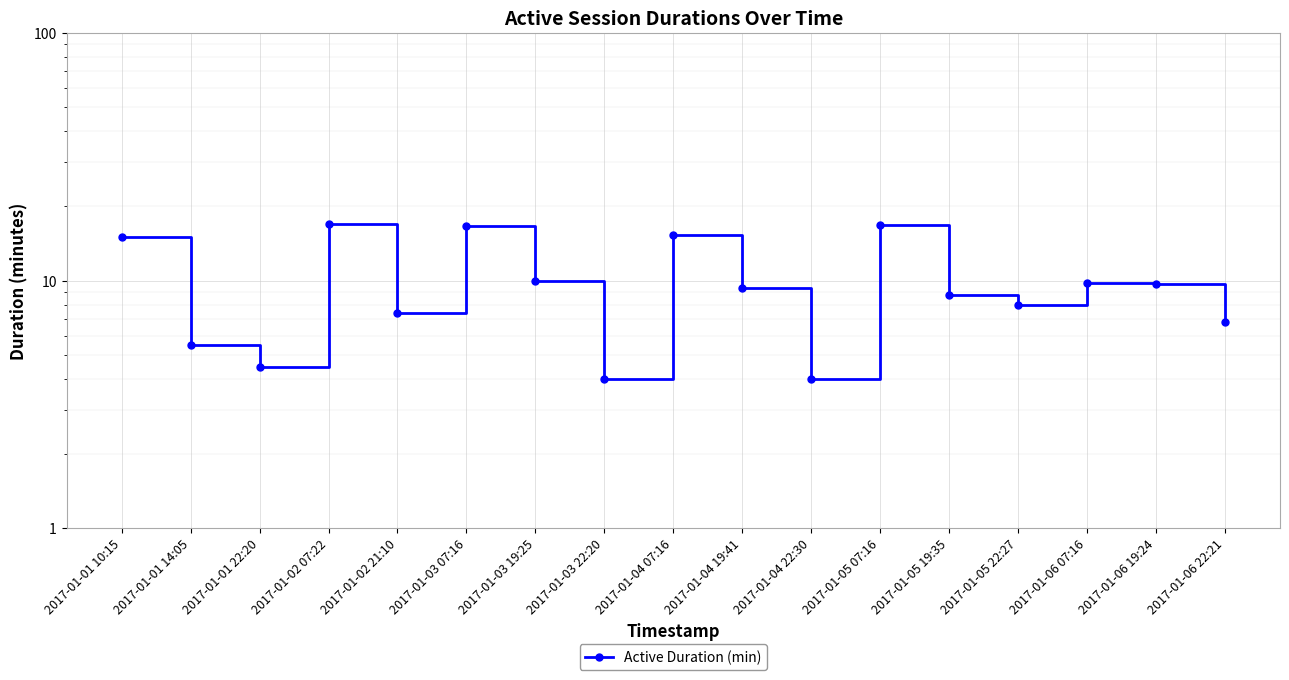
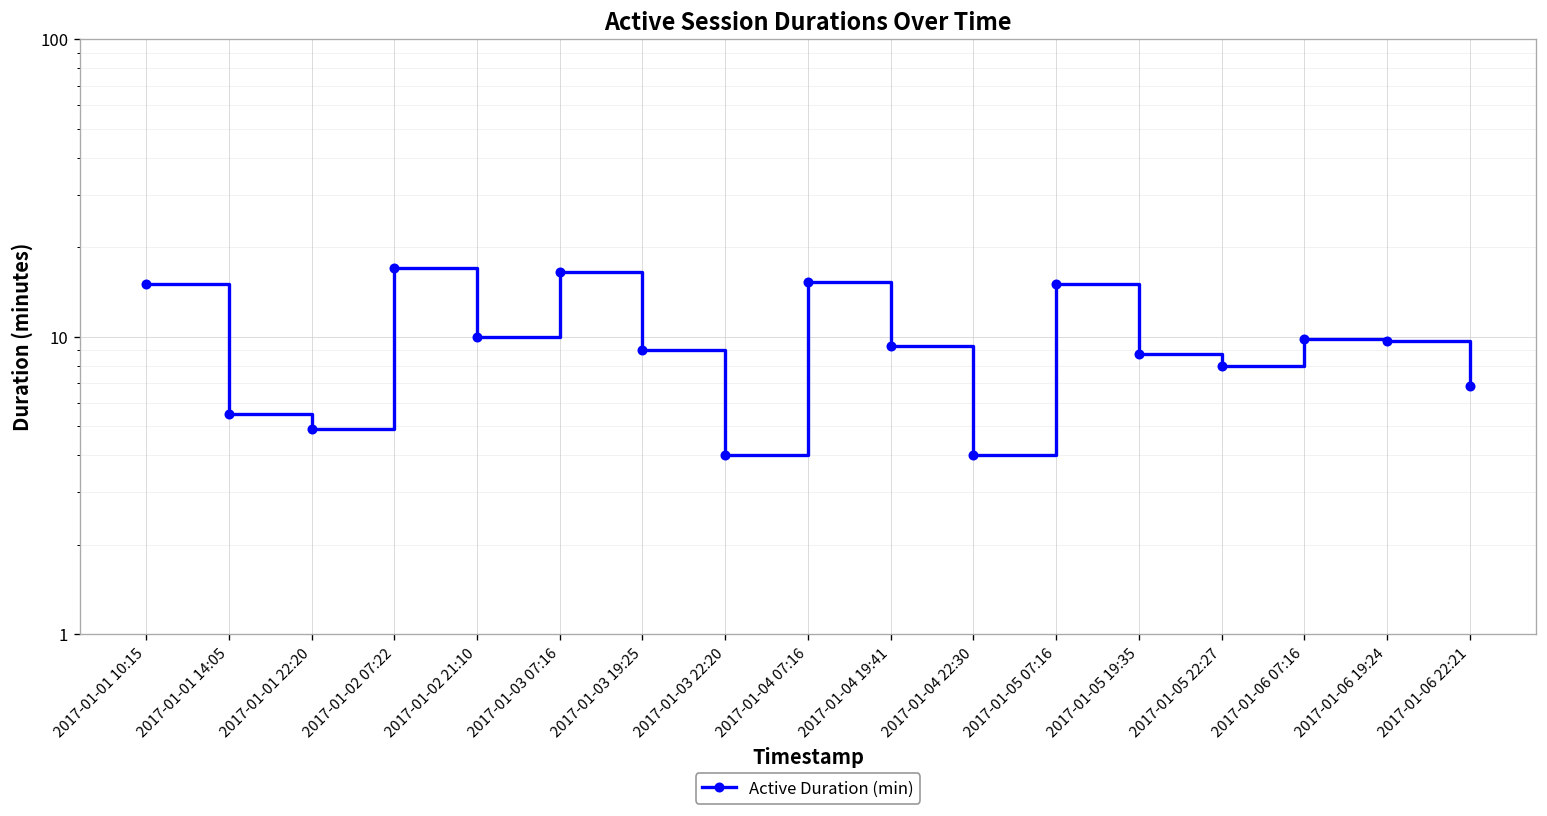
  {
    "2017-01-01 10:15": 15,
    "2017-01-01 14:05": 5.5,
-   "2017-01-01 22:20": 4.5,
+   "2017-01-01 22:20": 4.9,
    "2017-01-02 07:22": 17,
-   "2017-01-02 21:10": 7.4,
+   "2017-01-02 21:10": 10.0,
    "2017-01-03 07:16": 17,
-   "2017-01-03 19:25": 10,
+   "2017-01-03 19:25": 9,
    "2017-01-03 22:20": 4.0,
    "2017-01-04 07:16": 15,
    "2017-01-04 19:41": 9.3,
    "2017-01-04 22:30": 4.0,
-   "2017-01-05 07:16": 17,
+   "2017-01-05 07:16": 15,
    "2017-01-05 19:35": 8.7,
    "2017-01-05 22:27": 8.0,
    "2017-01-06 07:16": 9.8,
    "2017-01-06 19:24": 9.7,
    "2017-01-06 22:21": 6.8
  }
